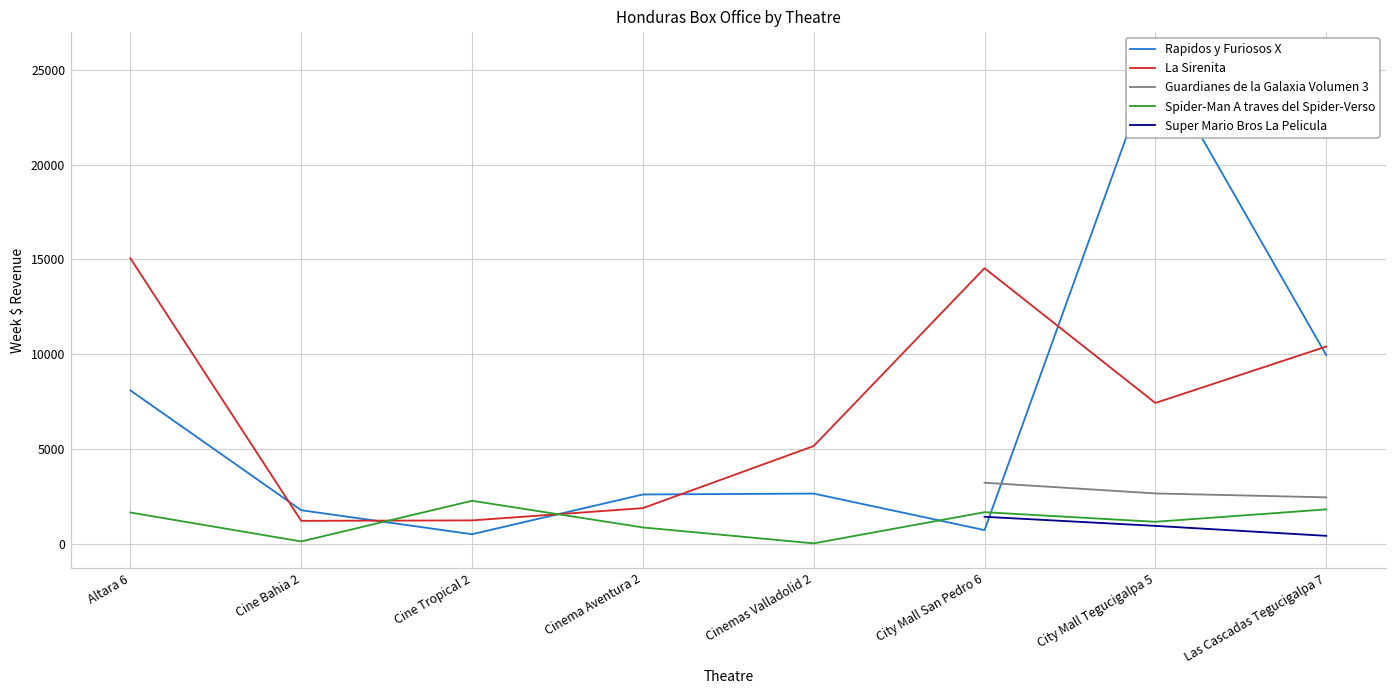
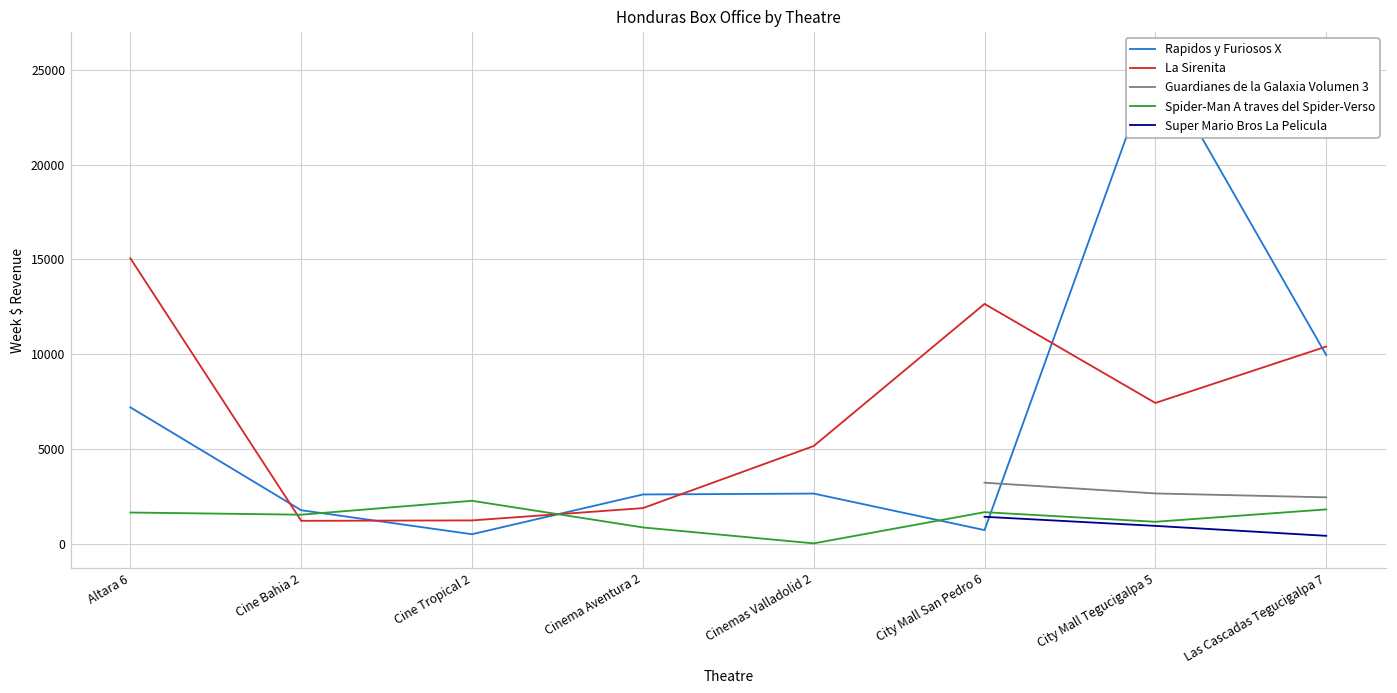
  {
    "Rapidos y Furiosos X": {
-     "Altara 6": 8100,
+     "Altara 6": 7200,
      "Cine Bahia 2": 1800,
      "Cine Tropical 2": 500,
      "Cinema Aventura 2": 2600,
      "Cinemas Valladolid 2": 2600,
      "City Mall San Pedro 6": 700,
      "Las Cascadas Tegucigalpa 7": 9900
    },
    "La Sirenita": {
      "Altara 6": 15100,
      "Cine Bahia 2": 1200,
      "Cine Tropical 2": 1200,
      "Cinema Aventura 2": 1900,
      "Cinemas Valladolid 2": 5100,
-     "City Mall San Pedro 6": 14500,
+     "City Mall San Pedro 6": 12600,
      "City Mall Tegucigalpa 5": 7400,
      "Las Cascadas Tegucigalpa 7": 10400
    },
    "Guardianes de la Galaxia Volumen 3": {
      "Altara 6": 2300,
      "City Mall San Pedro 6": 3200,
      "City Mall Tegucigalpa 5": 2600,
      "Las Cascadas Tegucigalpa 7": 2400
    },
    "Spider-Man A traves del Spider-Verso": {
      "Altara 6": 1600,
-     "Cine Bahia 2": 100,
+     "Cine Bahia 2": 1500,
      "Cine Tropical 2": 2300,
      "Cinema Aventura 2": 900,
      "Cinemas Valladolid 2": 0,
      "City Mall San Pedro 6": 1700,
      "City Mall Tegucigalpa 5": 1100,
      "Las Cascadas Tegucigalpa 7": 1800
    },
    "Super Mario Bros La Pelicula": {
      "Altara 6": 200,
      "City Mall San Pedro 6": 1400,
      "City Mall Tegucigalpa 5": 900,
      "Las Cascadas Tegucigalpa 7": 400
    }
  }
